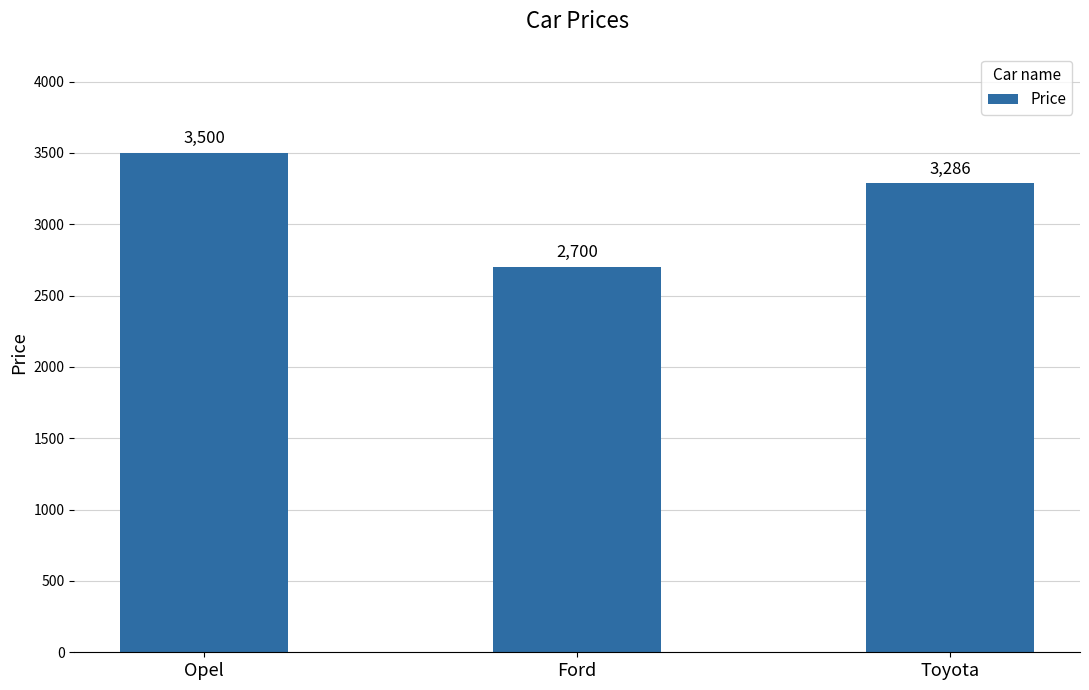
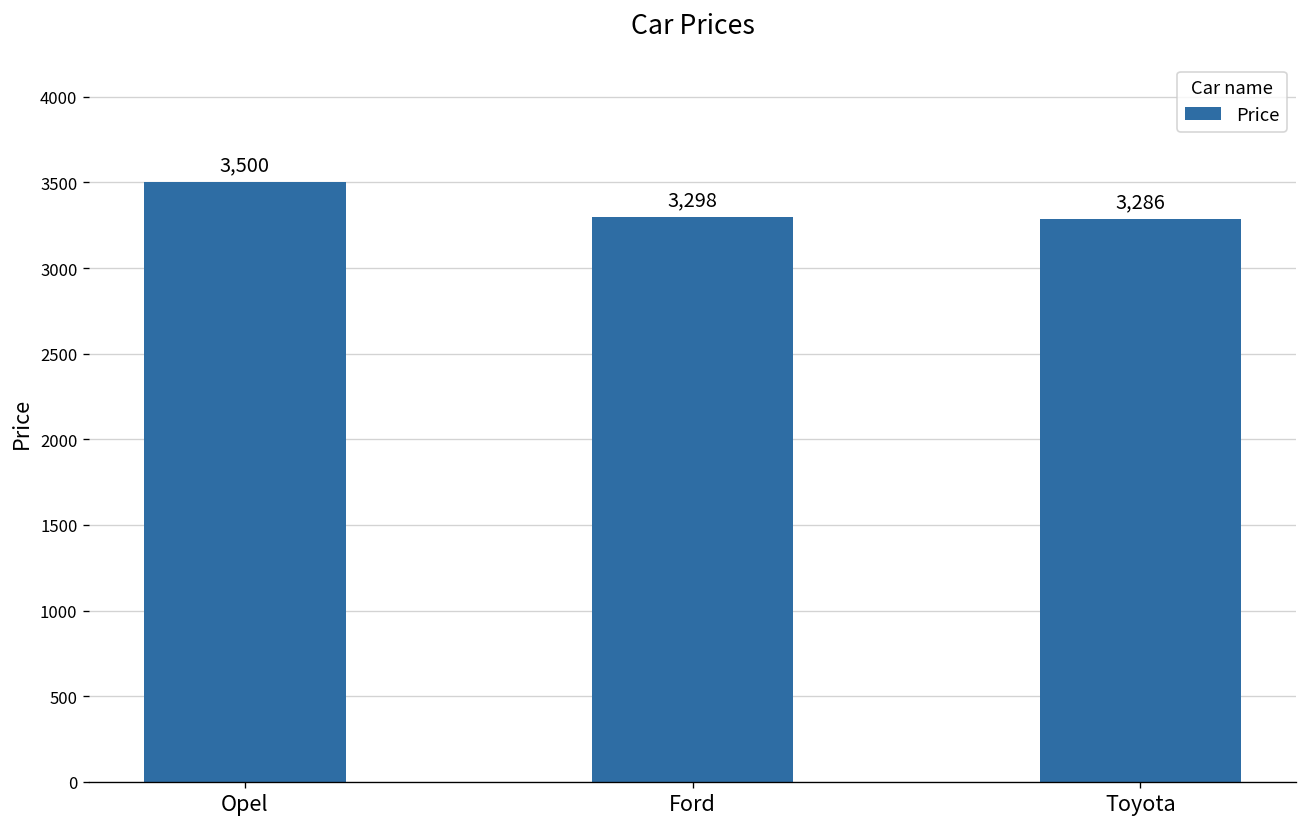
  {
    "Opel": "3,500",
-   "Ford": "2,700",
+   "Ford": "3,298",
    "Toyota": "3,286"
  }
